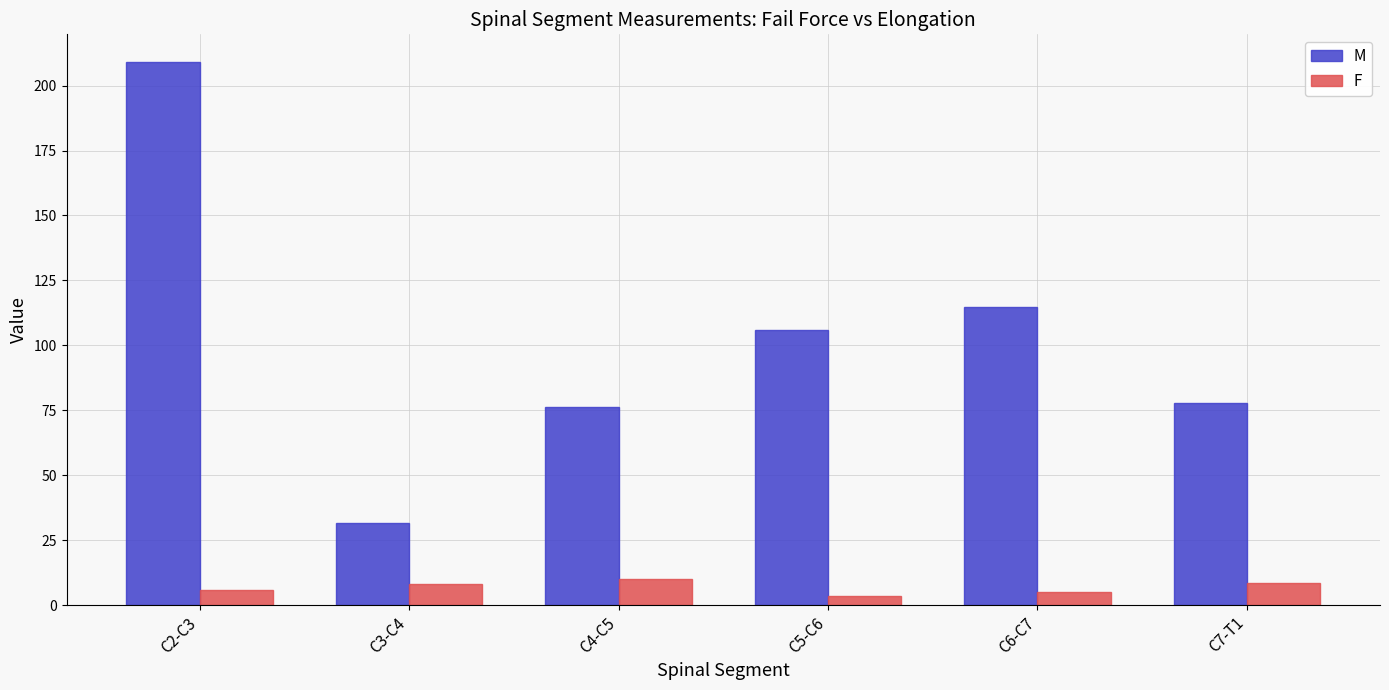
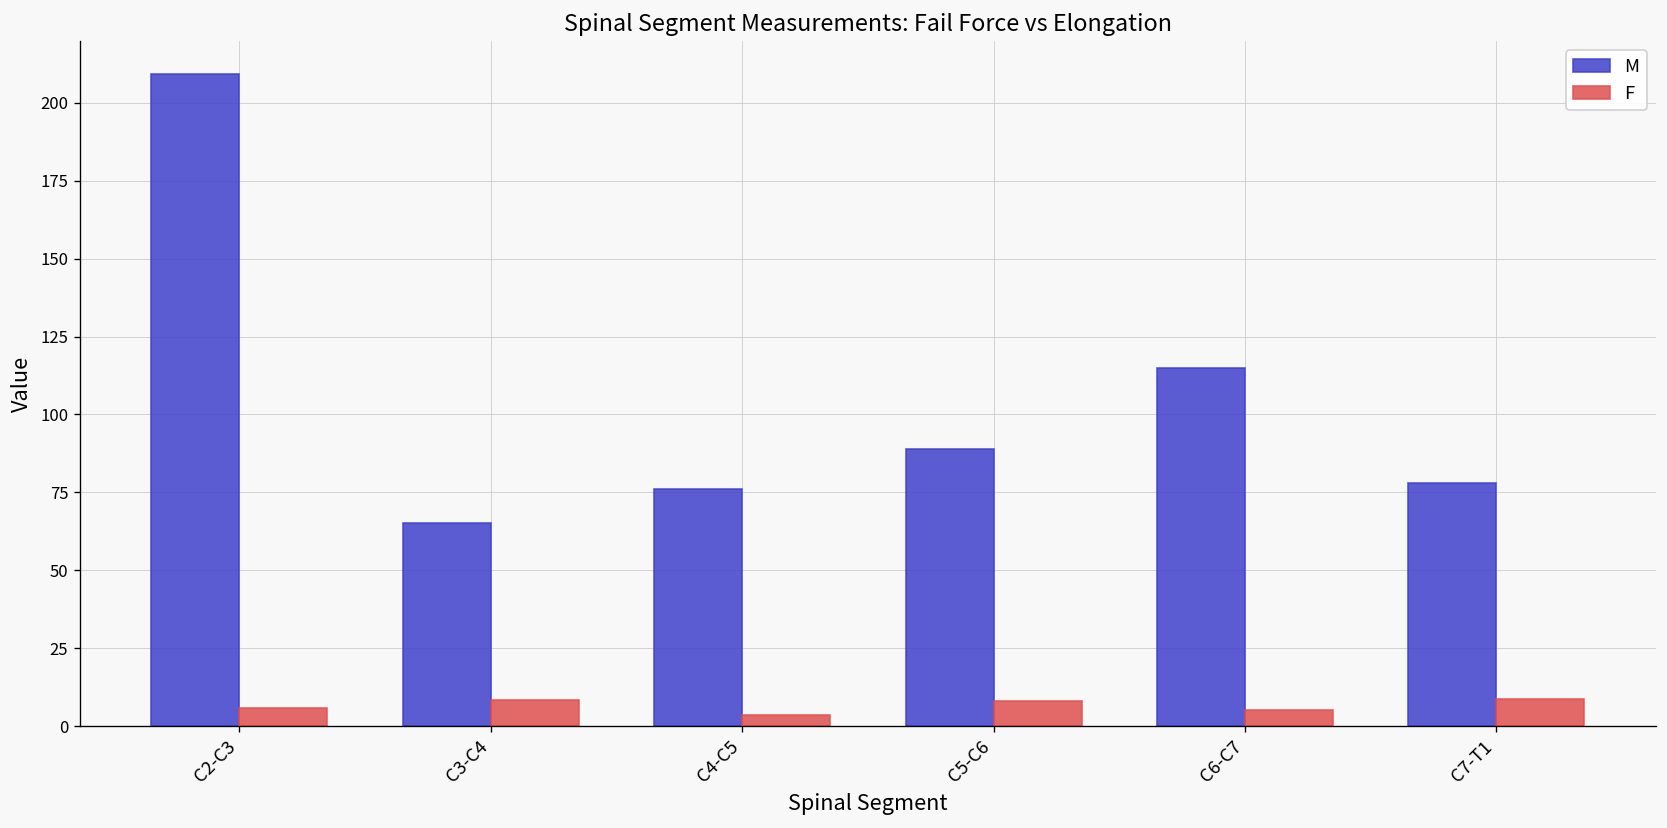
  {
    "M": {
      "C2-C3": 209,
-     "C3-C4": 32,
+     "C3-C4": 65,
      "C4-C5": 76,
-     "C5-C6": 106,
+     "C5-C6": 89,
      "C6-C7": 115,
      "C7-T1": 78
    },
    "F": {
      "C2-C3": 6,
      "C3-C4": 8,
-     "C4-C5": 10,
-     "C5-C6": 4,
+     "C4-C5": 3,
+     "C5-C6": 8,
      "C6-C7": 5,
      "C7-T1": 9
    }
  }
